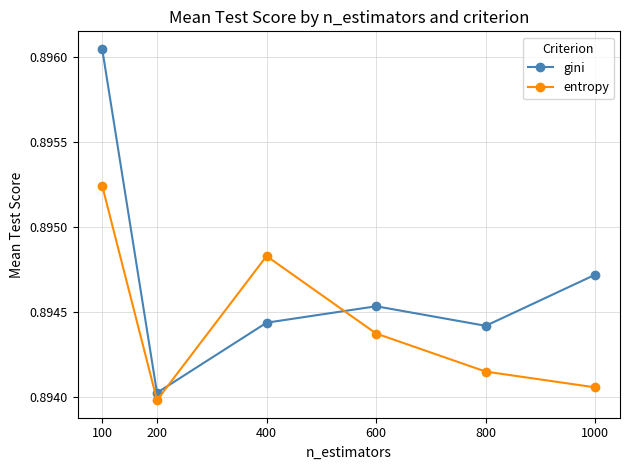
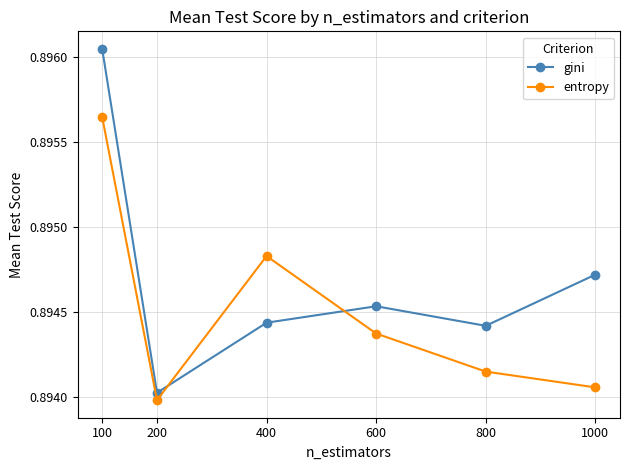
  {
    "gini": {
      "100": 0.89605,
      "200": 0.89402,
      "400": 0.89444,
      "600": 0.89453,
      "800": 0.89442,
      "1000": 0.89472
    },
    "entropy": {
-     "100": 0.89524,
+     "100": 0.89565,
      "200": 0.89398,
      "400": 0.89483,
      "600": 0.89437,
      "800": 0.89415,
      "1000": 0.89405
    }
  }
